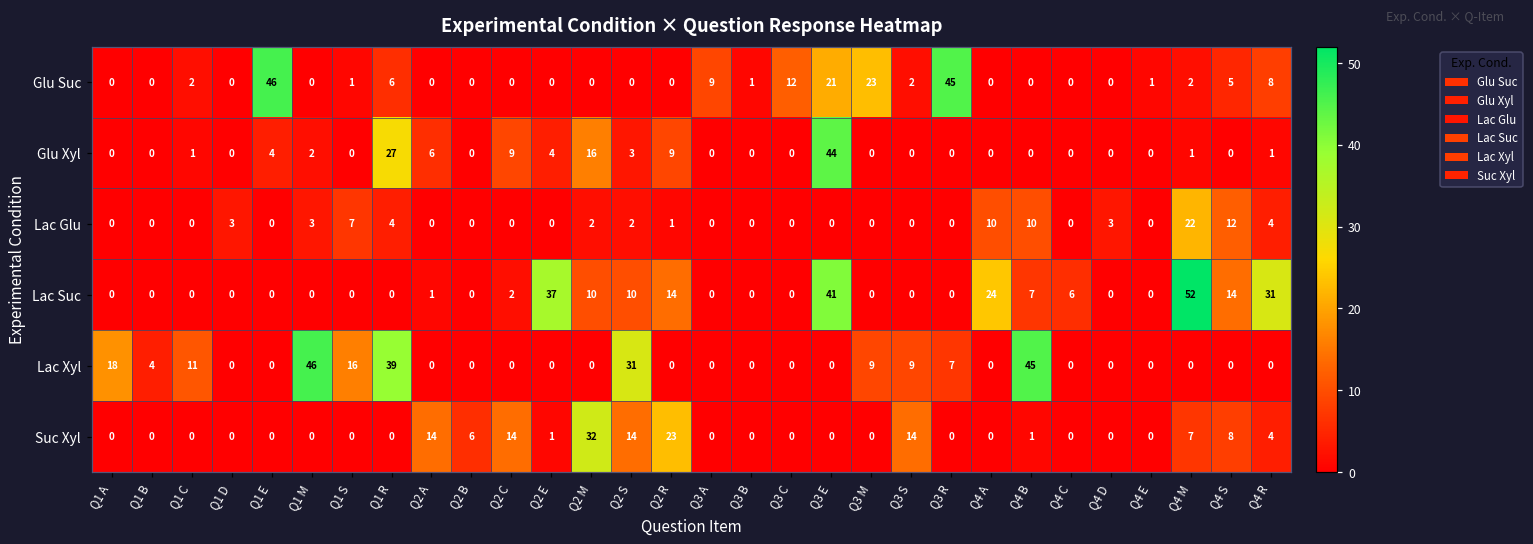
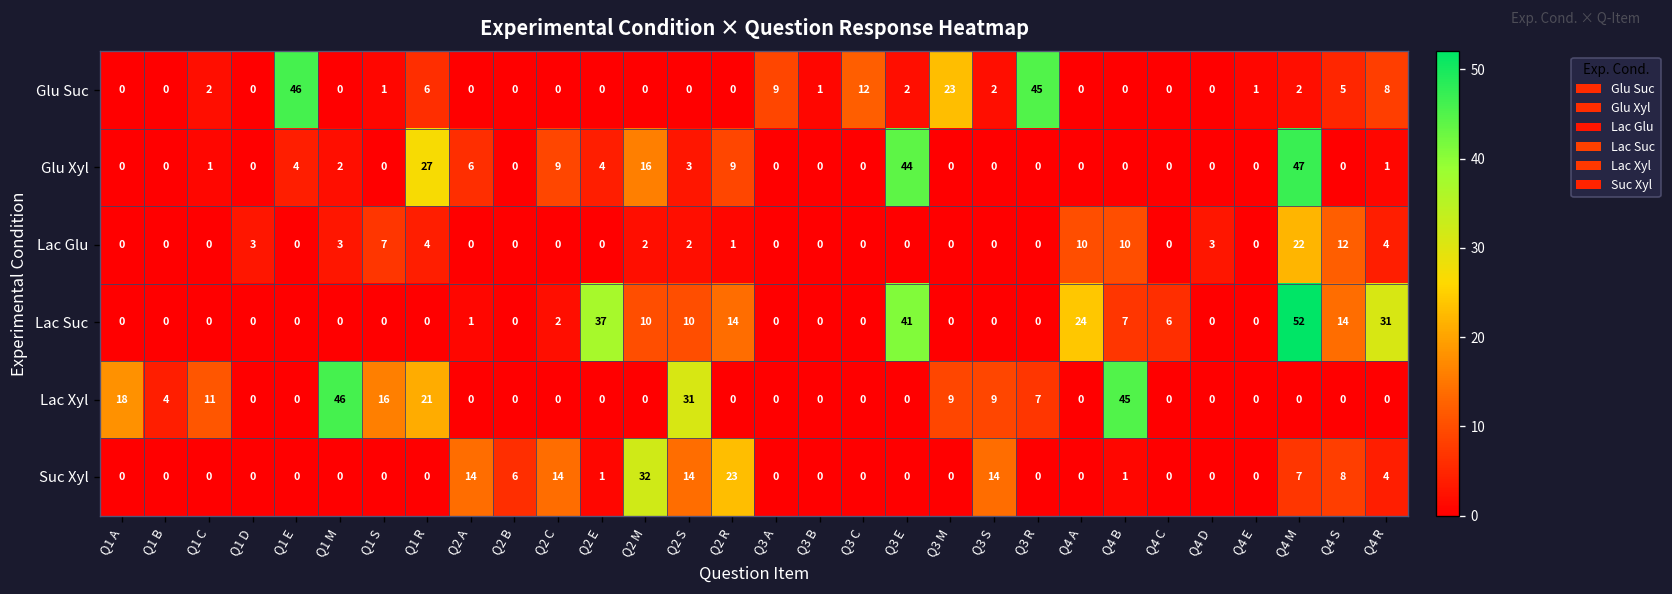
  {
    "Glu Suc": {
      "Q1 A": 0,
      "Q1 B": 0,
      "Q1 C": 2,
      "Q1 D": 0,
      "Q1 E": 46,
      "Q1 M": 0,
      "Q1 S": 1,
      "Q1 R": 6,
      "Q2 A": 0,
      "Q2 B": 0,
      "Q2 C": 0,
      "Q2 E": 0,
      "Q2 M": 0,
      "Q2 S": 0,
      "Q2 R": 0,
      "Q3 A": 9,
      "Q3 B": 1,
      "Q3 C": 12,
-     "Q3 E": 21,
+     "Q3 E": 2,
      "Q3 M": 23,
      "Q3 S": 2,
      "Q3 R": 45,
      "Q4 A": 0,
      "Q4 B": 0,
      "Q4 C": 0,
      "Q4 D": 0,
      "Q4 E": 1,
      "Q4 M": 2,
      "Q4 S": 5,
      "Q4 R": 8
    },
    "Glu Xyl": {
      "Q1 A": 0,
      "Q1 B": 0,
      "Q1 C": 1,
      "Q1 D": 0,
      "Q1 E": 4,
      "Q1 M": 2,
      "Q1 S": 0,
      "Q1 R": 27,
      "Q2 A": 6,
      "Q2 B": 0,
      "Q2 C": 9,
      "Q2 E": 4,
      "Q2 M": 16,
      "Q2 S": 3,
      "Q2 R": 9,
      "Q3 A": 0,
      "Q3 B": 0,
      "Q3 C": 0,
      "Q3 E": 44,
      "Q3 M": 0,
      "Q3 S": 0,
      "Q3 R": 0,
      "Q4 A": 0,
      "Q4 B": 0,
      "Q4 C": 0,
      "Q4 D": 0,
      "Q4 E": 0,
-     "Q4 M": 1,
+     "Q4 M": 47,
      "Q4 S": 0,
      "Q4 R": 1
    },
    "Lac Glu": {
      "Q1 A": 0,
      "Q1 B": 0,
      "Q1 C": 0,
      "Q1 D": 3,
      "Q1 E": 0,
      "Q1 M": 3,
      "Q1 S": 7,
      "Q1 R": 4,
      "Q2 A": 0,
      "Q2 B": 0,
      "Q2 C": 0,
      "Q2 E": 0,
      "Q2 M": 2,
      "Q2 S": 2,
      "Q2 R": 1,
      "Q3 A": 0,
      "Q3 B": 0,
      "Q3 C": 0,
      "Q3 E": 0,
      "Q3 M": 0,
      "Q3 S": 0,
      "Q3 R": 0,
      "Q4 A": 10,
      "Q4 B": 10,
      "Q4 C": 0,
      "Q4 D": 3,
      "Q4 E": 0,
      "Q4 M": 22,
      "Q4 S": 12,
      "Q4 R": 4
    },
    "Lac Suc": {
      "Q1 A": 0,
      "Q1 B": 0,
      "Q1 C": 0,
      "Q1 D": 0,
      "Q1 E": 0,
      "Q1 M": 0,
      "Q1 S": 0,
      "Q1 R": 0,
      "Q2 A": 1,
      "Q2 B": 0,
      "Q2 C": 2,
      "Q2 E": 37,
      "Q2 M": 10,
      "Q2 S": 10,
      "Q2 R": 14,
      "Q3 A": 0,
      "Q3 B": 0,
      "Q3 C": 0,
      "Q3 E": 41,
      "Q3 M": 0,
      "Q3 S": 0,
      "Q3 R": 0,
      "Q4 A": 24,
      "Q4 B": 7,
      "Q4 C": 6,
      "Q4 D": 0,
      "Q4 E": 0,
      "Q4 M": 52,
      "Q4 S": 14,
      "Q4 R": 31
    },
    "Lac Xyl": {
      "Q1 A": 18,
      "Q1 B": 4,
      "Q1 C": 11,
      "Q1 D": 0,
      "Q1 E": 0,
      "Q1 M": 46,
      "Q1 S": 16,
-     "Q1 R": 39,
+     "Q1 R": 21,
      "Q2 A": 0,
      "Q2 B": 0,
      "Q2 C": 0,
      "Q2 E": 0,
      "Q2 M": 0,
      "Q2 S": 31,
      "Q2 R": 0,
      "Q3 A": 0,
      "Q3 B": 0,
      "Q3 C": 0,
      "Q3 E": 0,
      "Q3 M": 9,
      "Q3 S": 9,
      "Q3 R": 7,
      "Q4 A": 0,
      "Q4 B": 45,
      "Q4 C": 0,
      "Q4 D": 0,
      "Q4 E": 0,
      "Q4 M": 0,
      "Q4 S": 0,
      "Q4 R": 0
    },
    "Suc Xyl": {
      "Q1 A": 0,
      "Q1 B": 0,
      "Q1 C": 0,
      "Q1 D": 0,
      "Q1 E": 0,
      "Q1 M": 0,
      "Q1 S": 0,
      "Q1 R": 0,
      "Q2 A": 14,
      "Q2 B": 6,
      "Q2 C": 14,
      "Q2 E": 1,
      "Q2 M": 32,
      "Q2 S": 14,
      "Q2 R": 23,
      "Q3 A": 0,
      "Q3 B": 0,
      "Q3 C": 0,
      "Q3 E": 0,
      "Q3 M": 0,
      "Q3 S": 14,
      "Q3 R": 0,
      "Q4 A": 0,
      "Q4 B": 1,
      "Q4 C": 0,
      "Q4 D": 0,
      "Q4 E": 0,
      "Q4 M": 7,
      "Q4 S": 8,
      "Q4 R": 4
    }
  }
